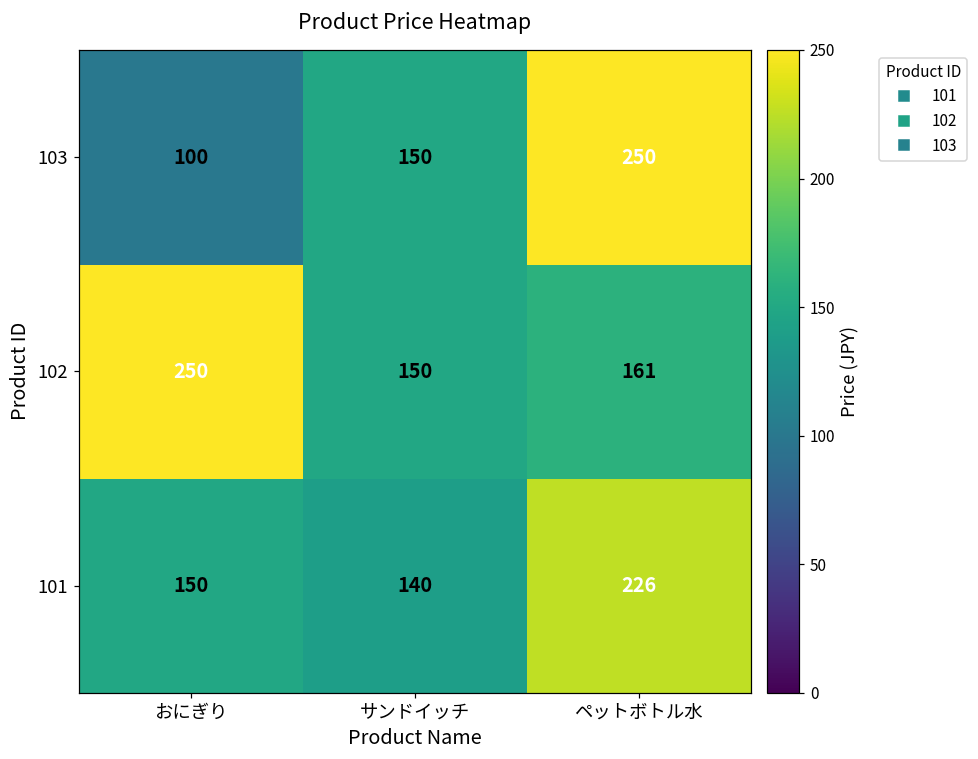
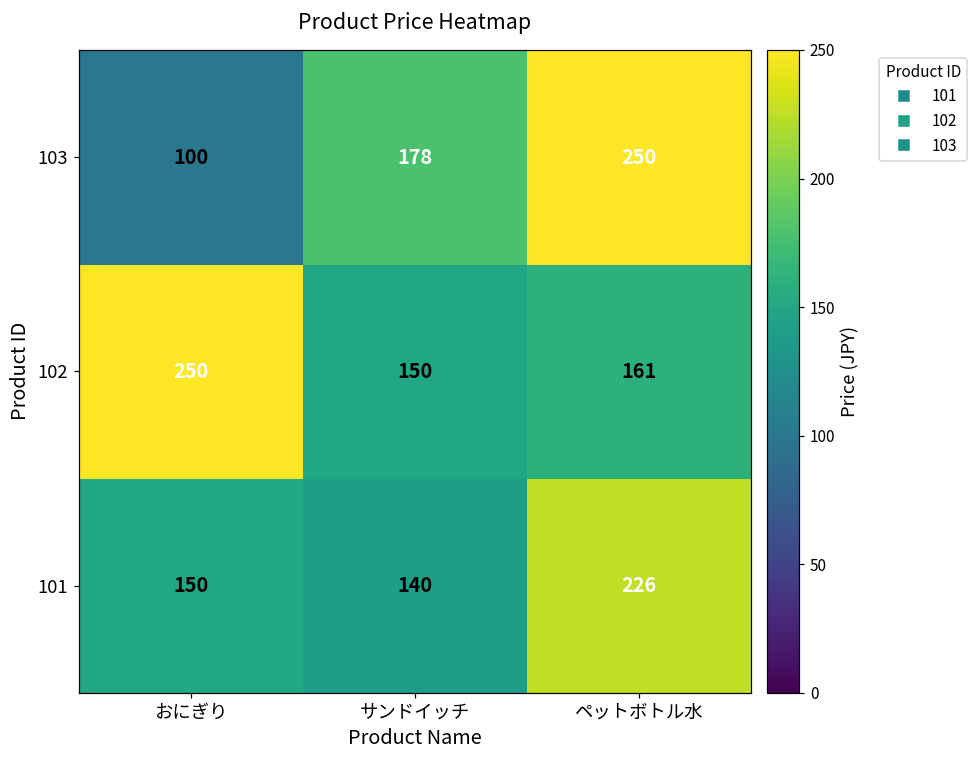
  {
    "103": {
      "おにぎり": 100,
-     "サンドイッチ": 150,
+     "サンドイッチ": 178,
      "ペットボトル水": 250
    },
    "102": {
      "おにぎり": 250,
      "サンドイッチ": 150,
      "ペットボトル水": 161
    },
    "101": {
      "おにぎり": 150,
      "サンドイッチ": 140,
      "ペットボトル水": 226
    }
  }
